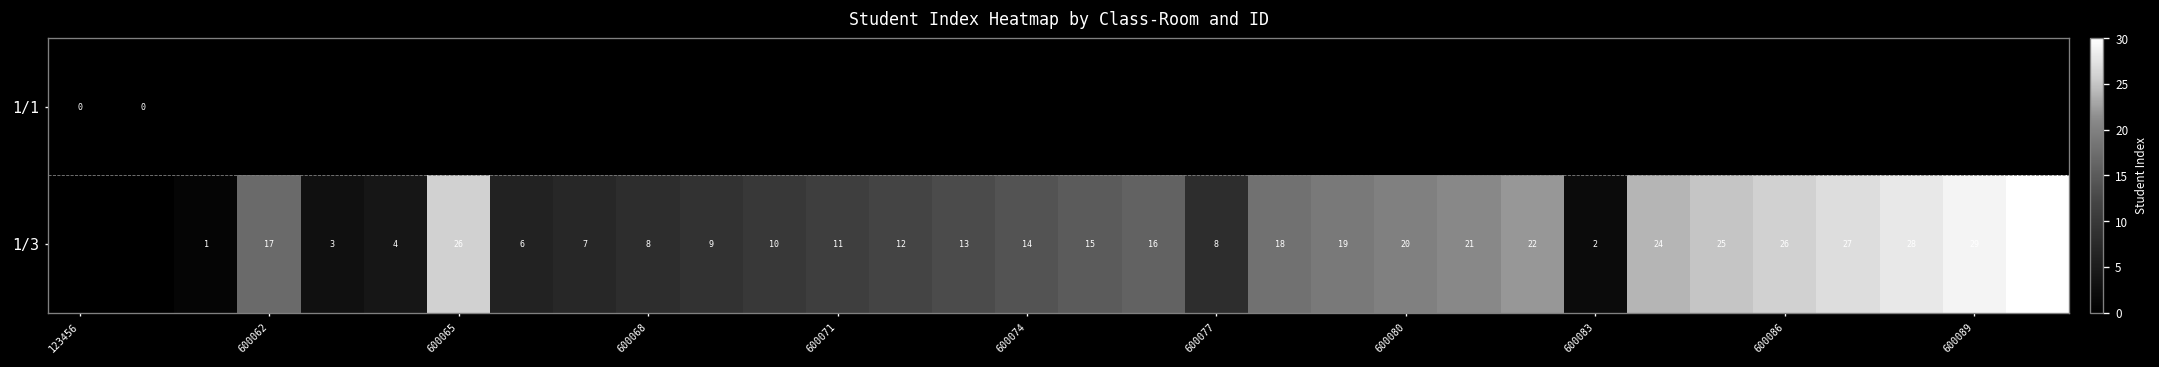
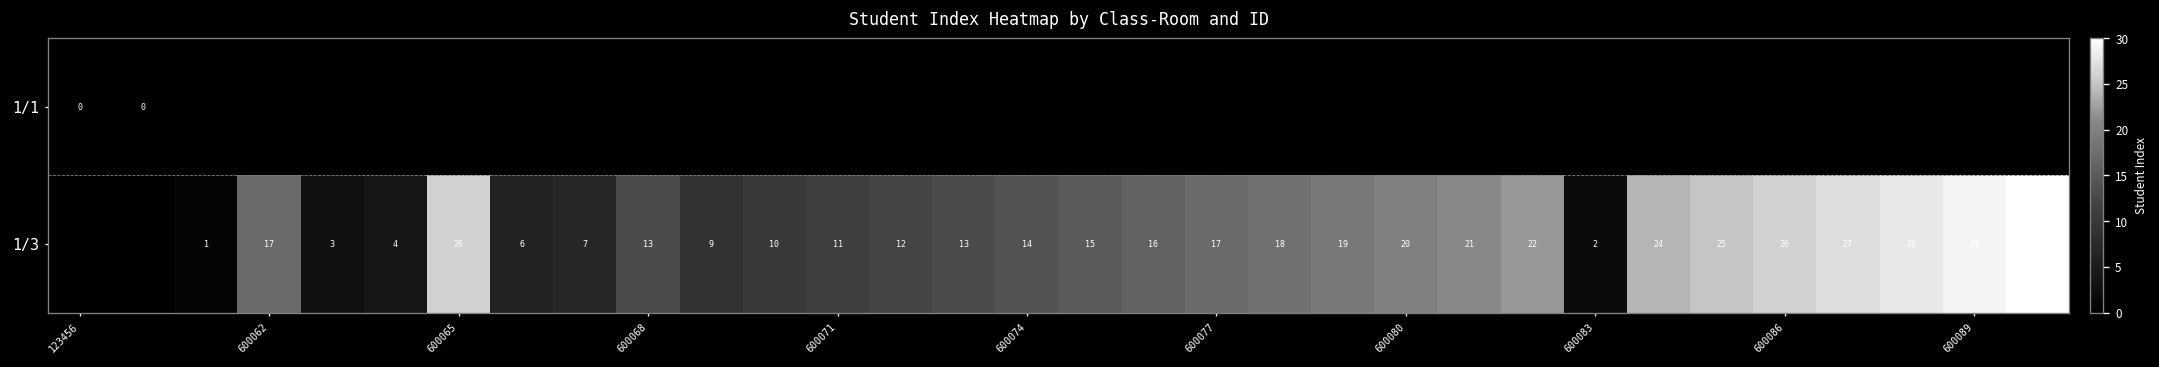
  {
    "1/1": {
      "123456": 0
    },
    "1/3": {
      "600062": 17,
-     "600068": 8,
+     "600068": 13,
      "600071": 11,
      "600074": 14,
-     "600077": 8,
+     "600077": 17,
      "600080": 20,
      "600083": 2
    }
  }
